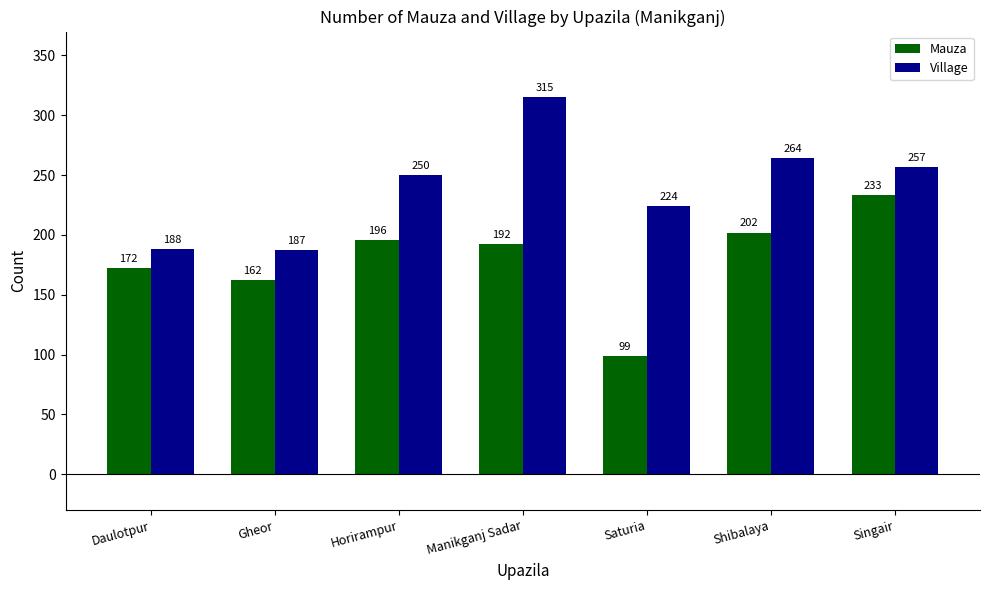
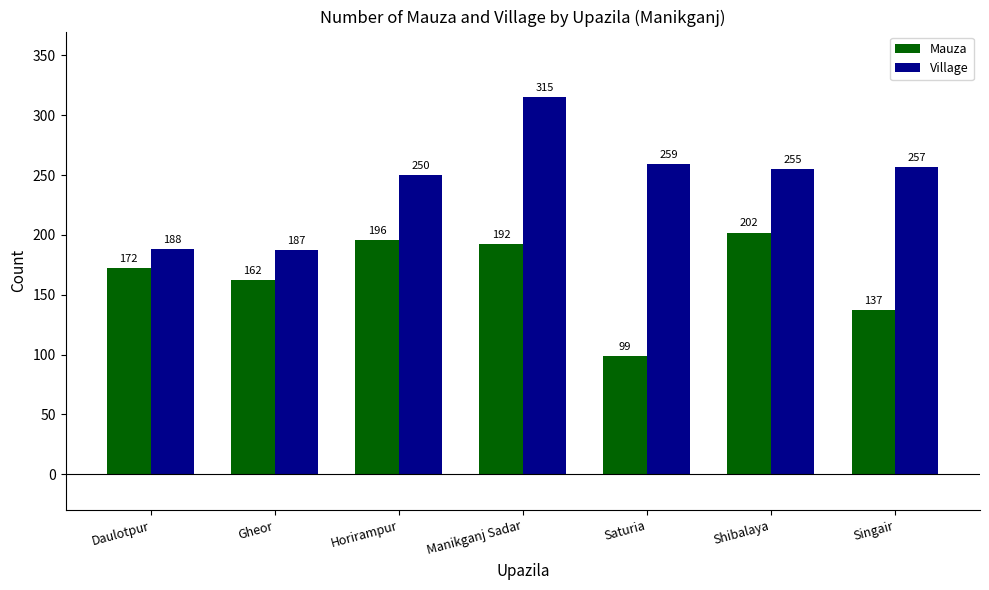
  {
    "Mauza": {
      "Daulotpur": 172,
      "Gheor": 162,
      "Horirampur": 196,
      "Manikganj Sadar": 192,
      "Saturia": 99,
      "Shibalaya": 202,
-     "Singair": 233
+     "Singair": 137
    },
    "Village": {
      "Daulotpur": 188,
      "Gheor": 187,
      "Horirampur": 250,
      "Manikganj Sadar": 315,
-     "Saturia": 224,
-     "Shibalaya": 264,
+     "Saturia": 259,
+     "Shibalaya": 255,
      "Singair": 257
    }
  }
